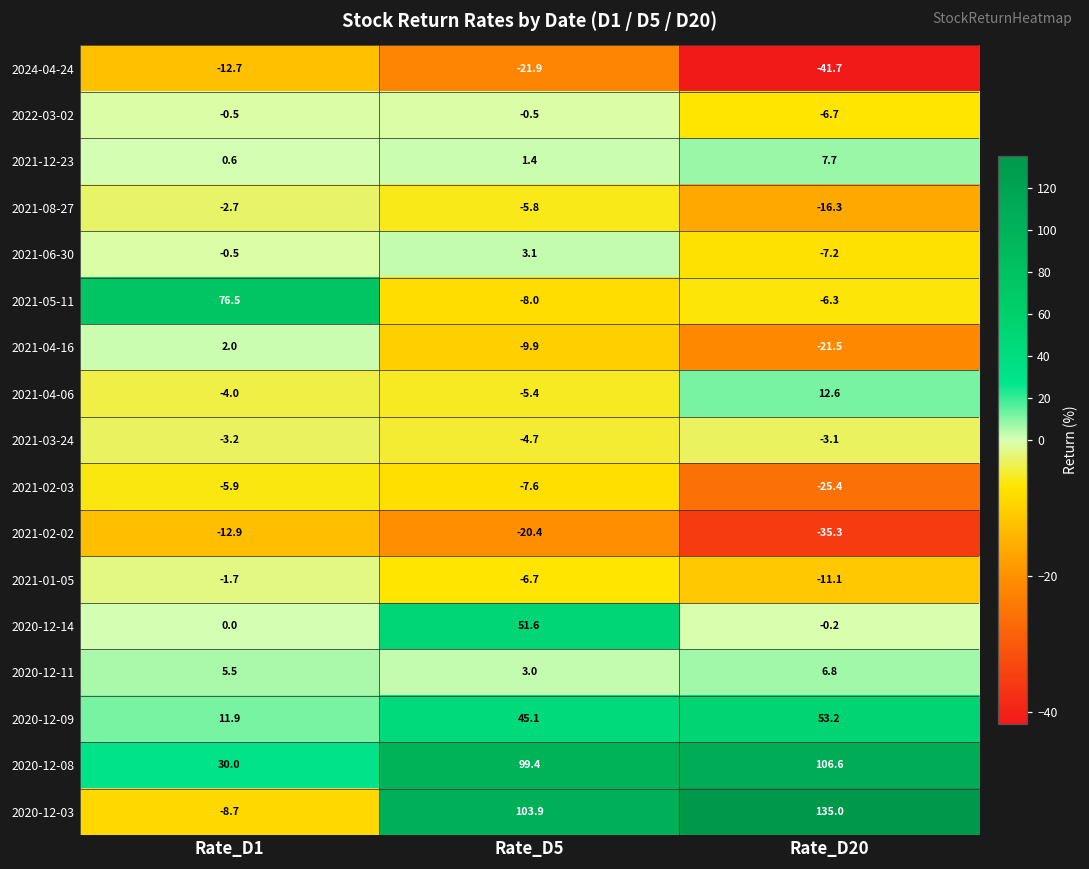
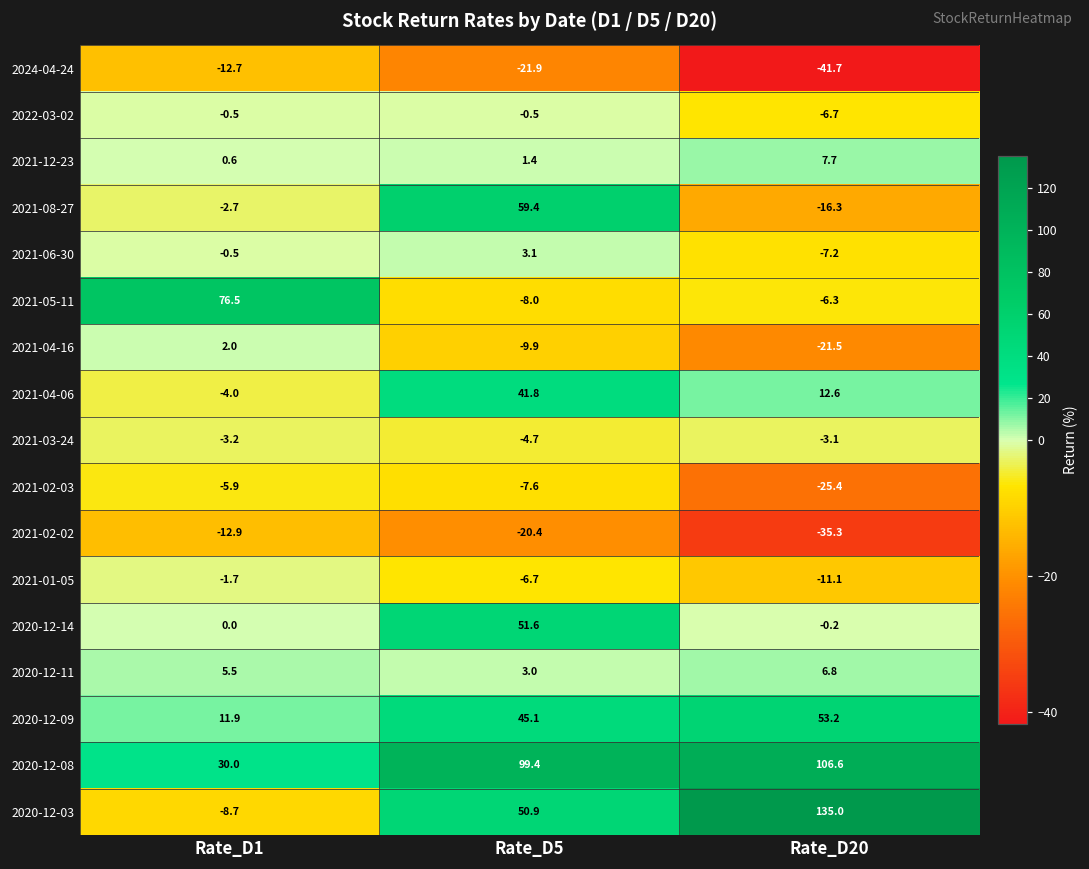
  {
    "2024-04-24": {
      "Rate_D1": -12.7,
      "Rate_D5": -21.9,
      "Rate_D20": -41.7
    },
    "2022-03-02": {
      "Rate_D1": -0.5,
      "Rate_D5": -0.5,
      "Rate_D20": -6.7
    },
    "2021-12-23": {
      "Rate_D1": 0.6,
      "Rate_D5": 1.4,
      "Rate_D20": 7.7
    },
    "2021-08-27": {
      "Rate_D1": -2.7,
-     "Rate_D5": -5.8,
+     "Rate_D5": 59.4,
      "Rate_D20": -16.3
    },
    "2021-06-30": {
      "Rate_D1": -0.5,
      "Rate_D5": 3.1,
      "Rate_D20": -7.2
    },
    "2021-05-11": {
      "Rate_D1": 76.5,
      "Rate_D5": -8.0,
      "Rate_D20": -6.3
    },
    "2021-04-16": {
      "Rate_D1": 2.0,
      "Rate_D5": -9.9,
      "Rate_D20": -21.5
    },
    "2021-04-06": {
      "Rate_D1": -4.0,
-     "Rate_D5": -5.4,
+     "Rate_D5": 41.8,
      "Rate_D20": 12.6
    },
    "2021-03-24": {
      "Rate_D1": -3.2,
      "Rate_D5": -4.7,
      "Rate_D20": -3.1
    },
    "2021-02-03": {
      "Rate_D1": -5.9,
      "Rate_D5": -7.6,
      "Rate_D20": -25.4
    },
    "2021-02-02": {
      "Rate_D1": -12.9,
      "Rate_D5": -20.4,
      "Rate_D20": -35.3
    },
    "2021-01-05": {
      "Rate_D1": -1.7,
      "Rate_D5": -6.7,
      "Rate_D20": -11.1
    },
    "2020-12-14": {
      "Rate_D1": 0.0,
      "Rate_D5": 51.6,
      "Rate_D20": -0.2
    },
    "2020-12-11": {
      "Rate_D1": 5.5,
      "Rate_D5": 3.0,
      "Rate_D20": 6.8
    },
    "2020-12-09": {
      "Rate_D1": 11.9,
      "Rate_D5": 45.1,
      "Rate_D20": 53.2
    },
    "2020-12-08": {
      "Rate_D1": 30.0,
      "Rate_D5": 99.4,
      "Rate_D20": 106.6
    },
    "2020-12-03": {
      "Rate_D1": -8.7,
-     "Rate_D5": 103.9,
+     "Rate_D5": 50.9,
      "Rate_D20": 135.0
    }
  }
